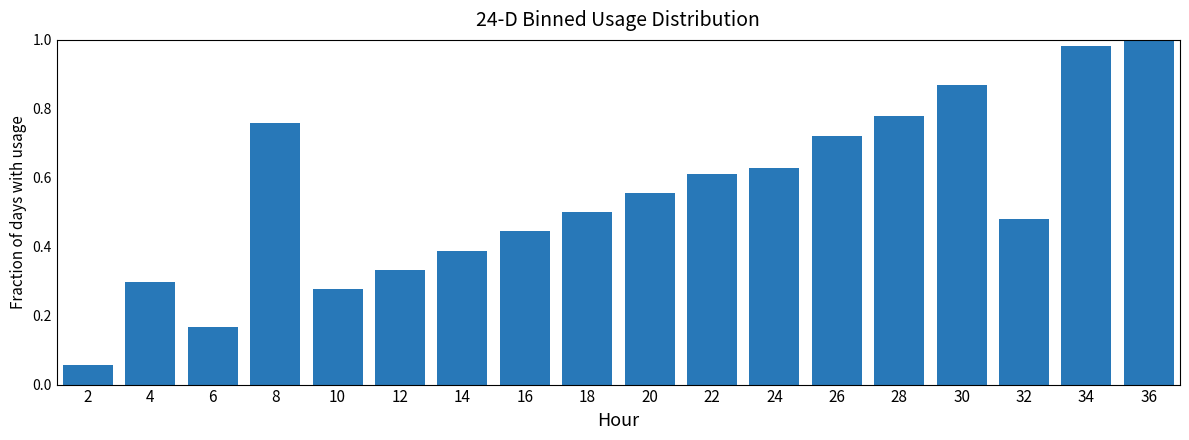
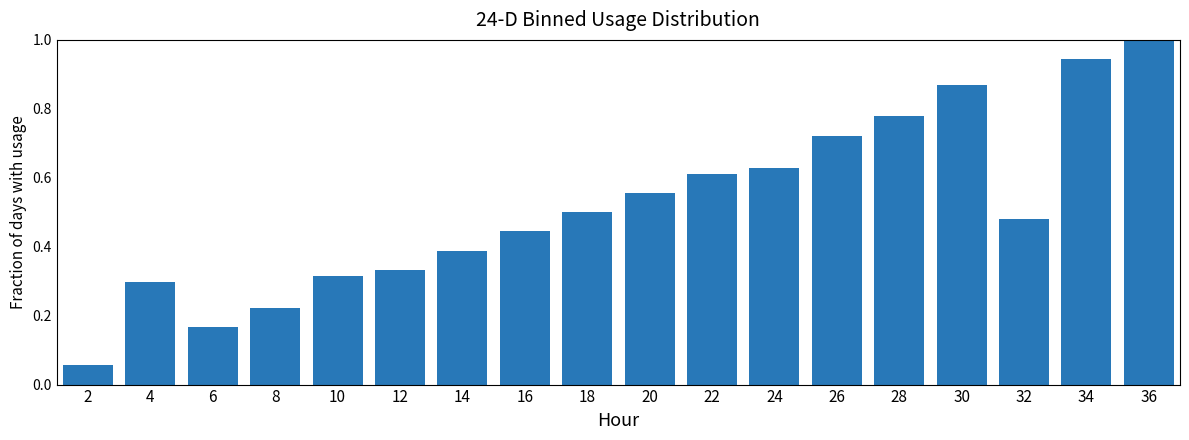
  {
    "2": 0.06,
    "4": 0.30,
    "6": 0.17,
-   "8": 0.76,
-   "10": 0.28,
+   "8": 0.22,
+   "10": 0.31,
    "12": 0.33,
    "14": 0.39,
    "16": 0.44,
    "18": 0.50,
    "20": 0.56,
    "22": 0.61,
    "24": 0.63,
    "26": 0.72,
    "28": 0.78,
    "30": 0.87,
    "32": 0.48,
-   "34": 0.98,
+   "34": 0.94,
    "36": 1.00
  }
